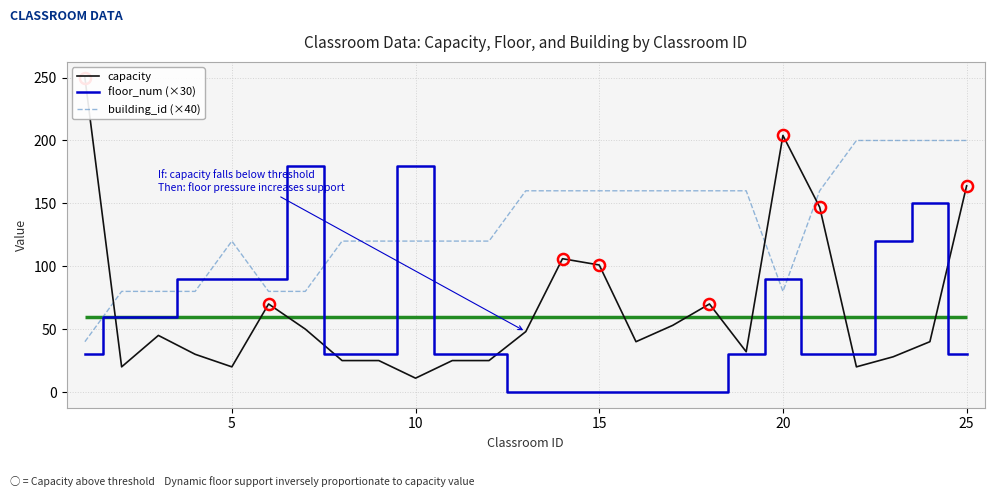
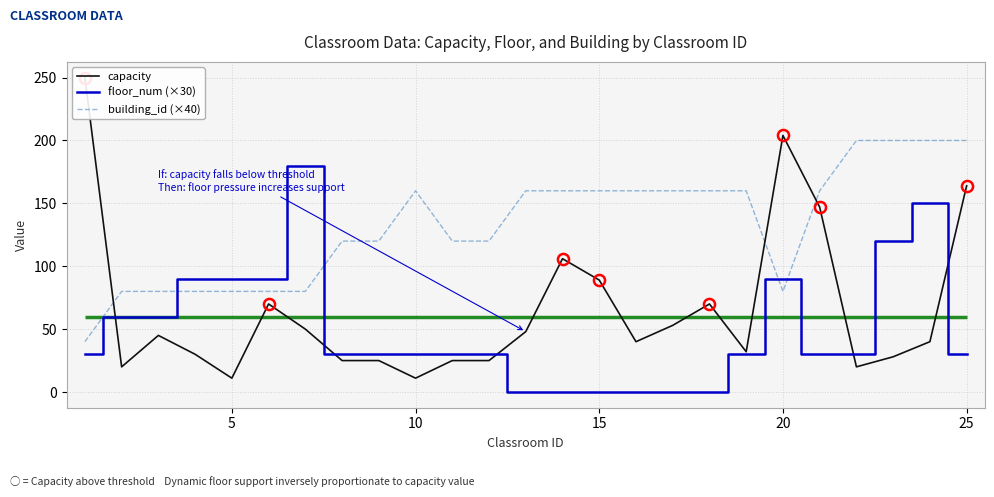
  {
    "capacity": {
-     "5": 20,
+     "5": 11,
      "10": 11,
-     "15": 101
+     "15": 89
    },
    "floor_num (×30)": {
      "5": 90,
-     "10": 180,
+     "10": 30,
      "15": 0,
      "20": 90,
      "25": 30
    },
    "building_id (×40)": {
-     "5": 120,
-     "10": 120,
+     "5": 80,
+     "10": 160,
      "15": 160,
      "20": 80,
      "25": 200
    }
  }
